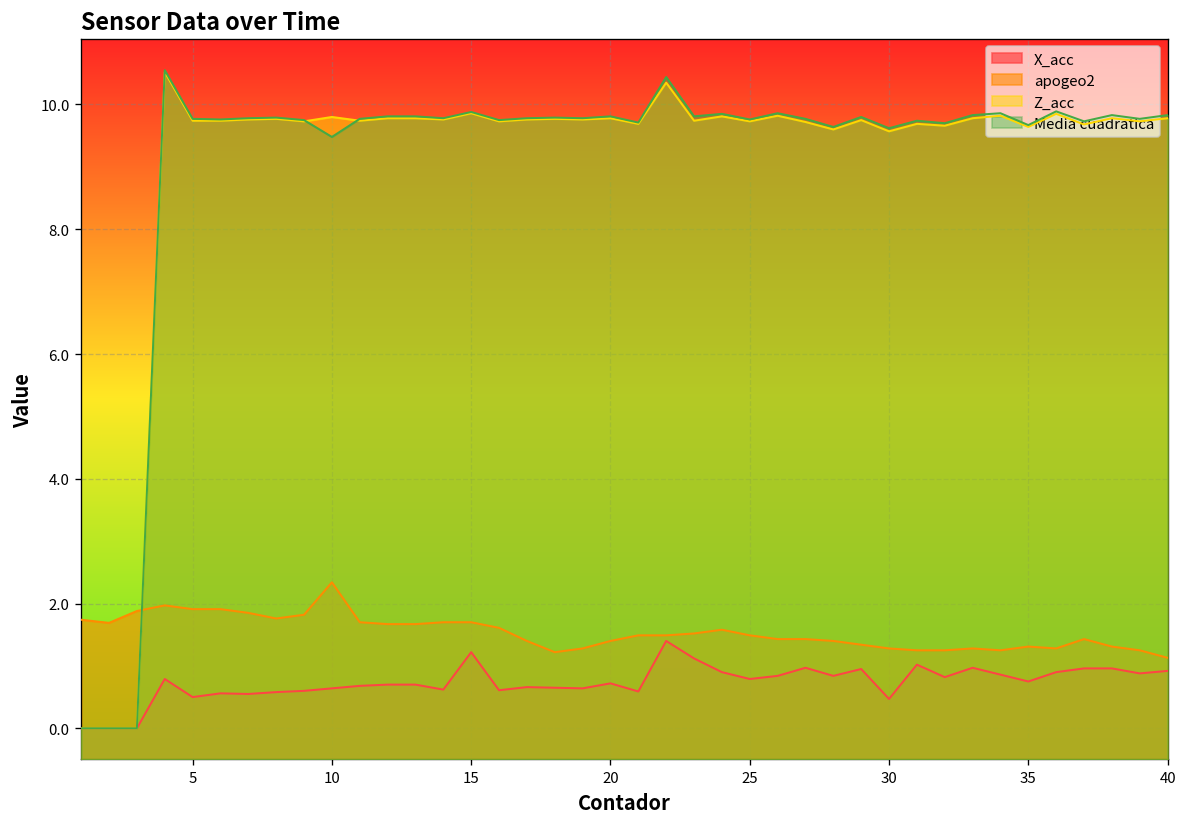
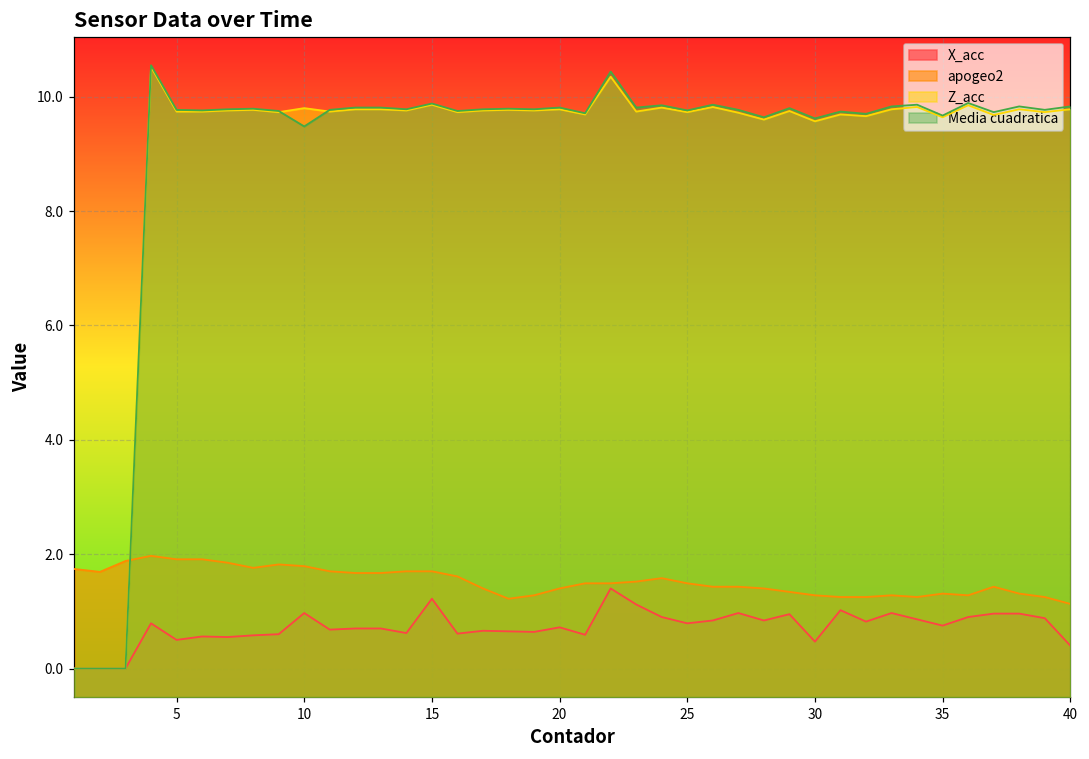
  {
    "X_acc": {
      "5": 0.5,
-     "10": 0.6,
+     "10": 1.0,
      "15": 1.2,
      "20": 0.7,
      "25": 0.8,
      "30": 0.5,
      "35": 0.8,
-     "40": 0.9
+     "40": 0.4
    },
    "apogeo2": {
      "5": 1.9,
-     "10": 2.3,
+     "10": 1.8,
      "15": 1.7,
      "20": 1.4,
      "25": 1.5,
      "30": 1.3,
      "35": 1.3,
      "40": 1.1
    },
    "Z_acc": {
      "10": 9.8,
      "30": 9.6,
      "40": 9.8
    },
    "Media cuadratica": {
      "10": 9.5,
      "30": 9.6,
      "40": 9.8
    }
  }
